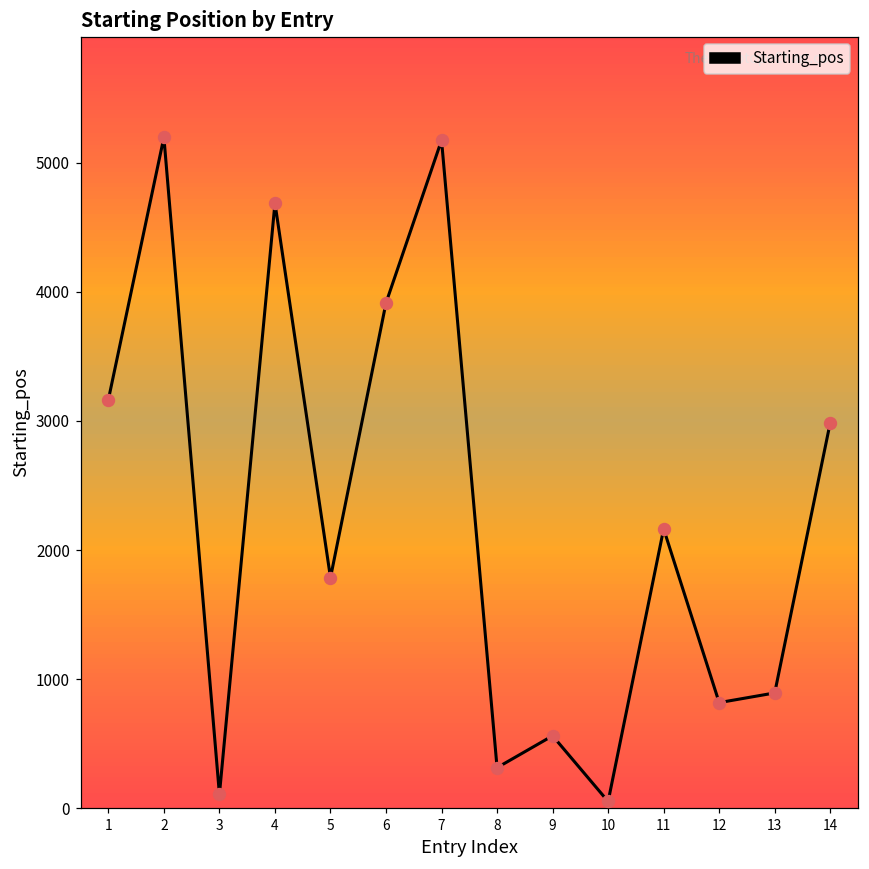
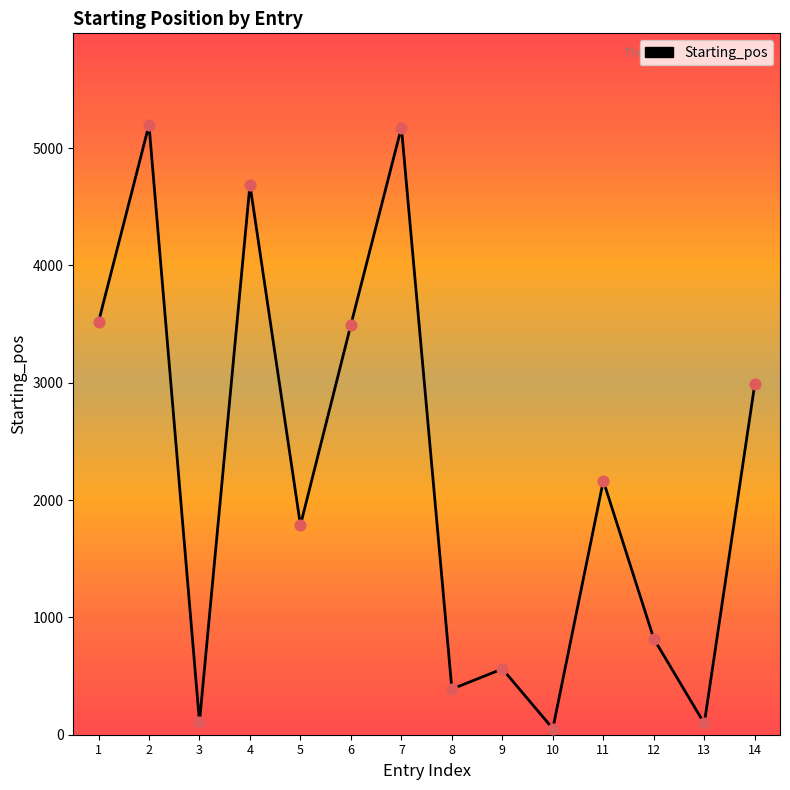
  {
-   "1": 3170,
+   "1": 3520,
    "2": 5200,
    "3": 110,
    "4": 4690,
    "5": 1790,
-   "6": 3920,
+   "6": 3500,
    "7": 5180,
-   "8": 310,
+   "8": 390,
    "9": 560,
    "10": 50,
    "11": 2160,
    "12": 820,
-   "13": 890,
+   "13": 100,
    "14": 2990
  }
